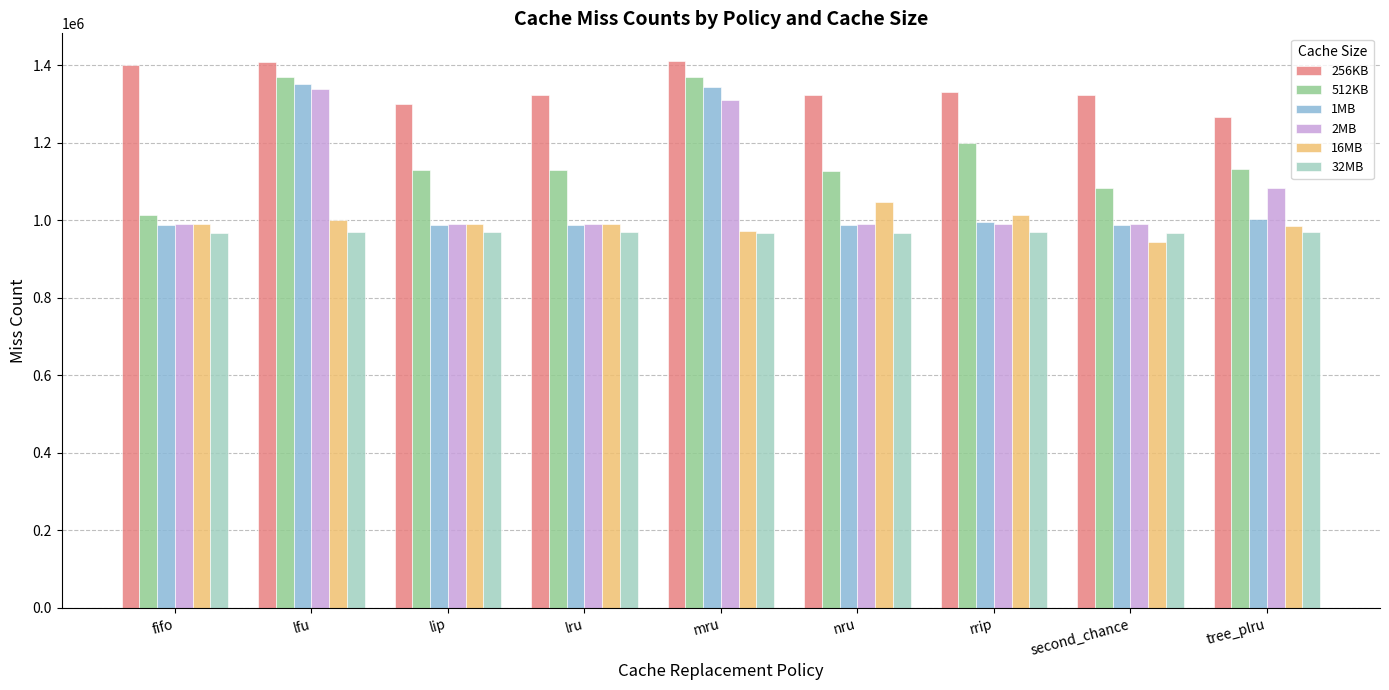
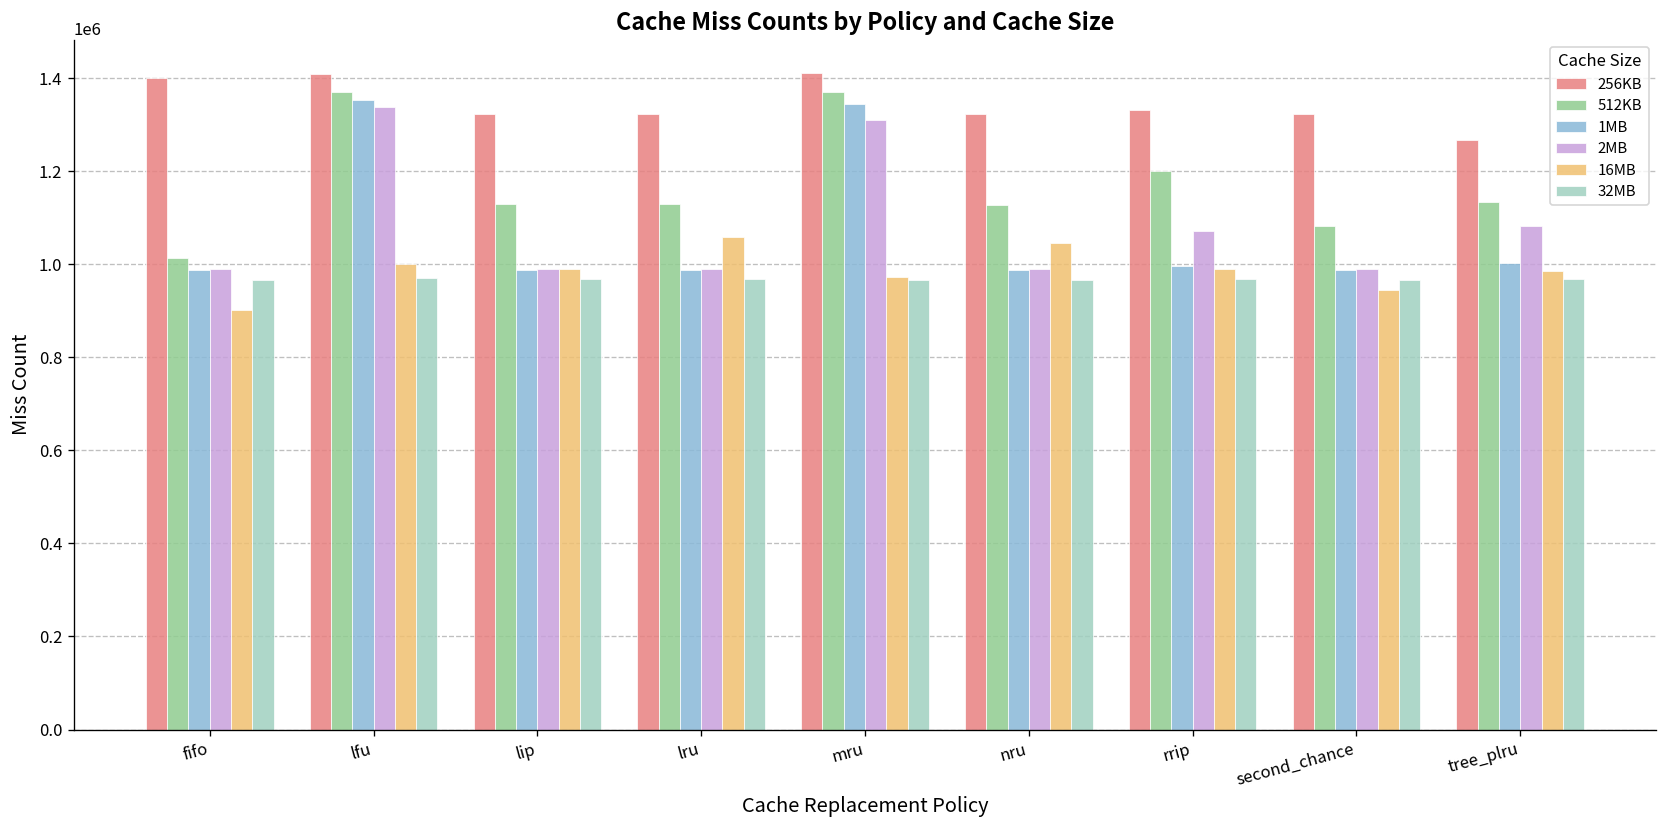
  {
    "256KB": {
      "fifo": 1400000,
      "lfu": 1410000,
-     "lip": 1300000,
+     "lip": 1320000,
      "lru": 1320000,
      "mru": 1410000,
      "nru": 1320000,
      "rrip": 1330000,
      "second_chance": 1320000,
      "tree_plru": 1270000
    },
    "2MB": {
      "fifo": 990000,
      "lfu": 1340000,
      "lip": 990000,
      "lru": 990000,
      "mru": 1310000,
      "nru": 990000,
-     "rrip": 990000,
+     "rrip": 1070000,
      "second_chance": 990000,
      "tree_plru": 1080000
    },
    "16MB": {
-     "fifo": 990000,
+     "fifo": 900000,
      "lfu": 1000000,
      "lip": 990000,
-     "lru": 990000,
+     "lru": 1060000,
      "mru": 970000,
      "nru": 1050000,
-     "rrip": 1010000,
+     "rrip": 990000,
      "second_chance": 940000,
      "tree_plru": 990000
    }
  }
